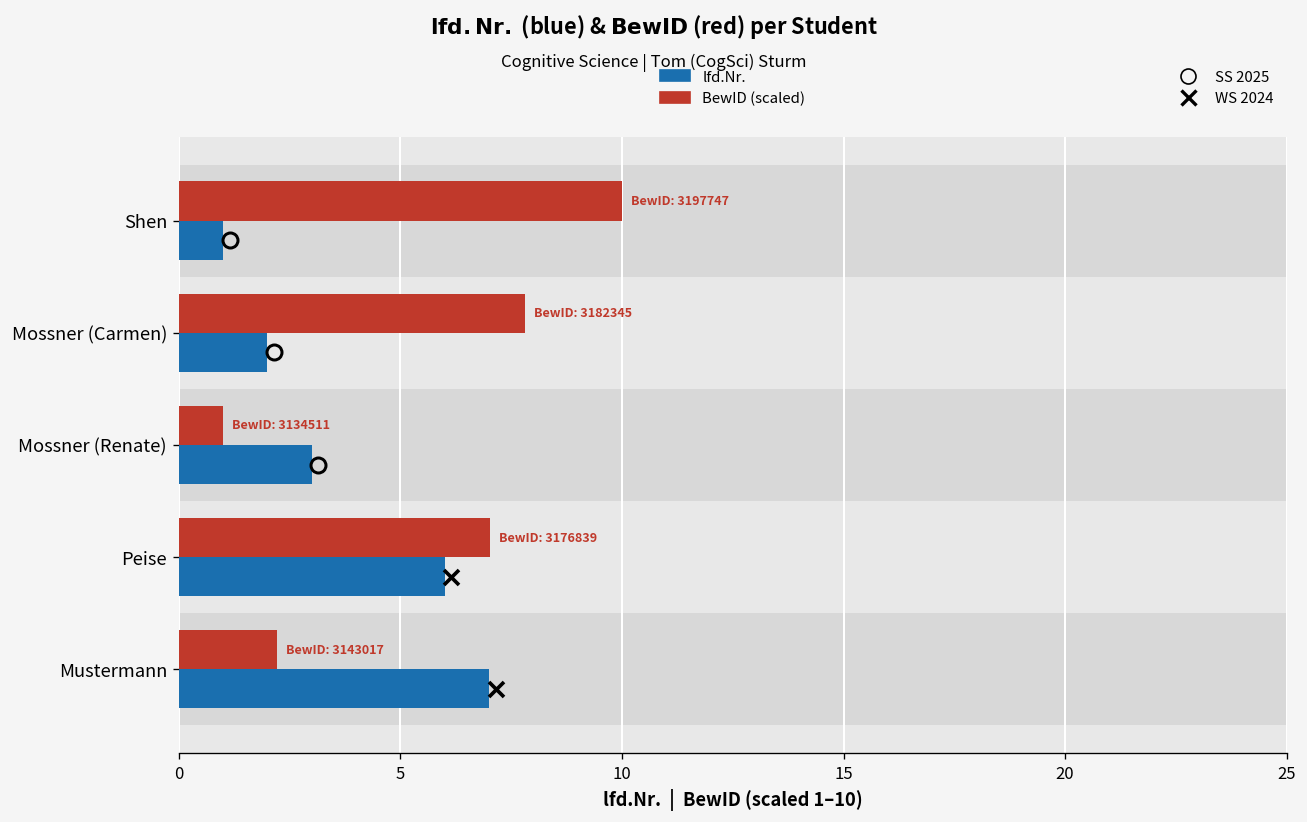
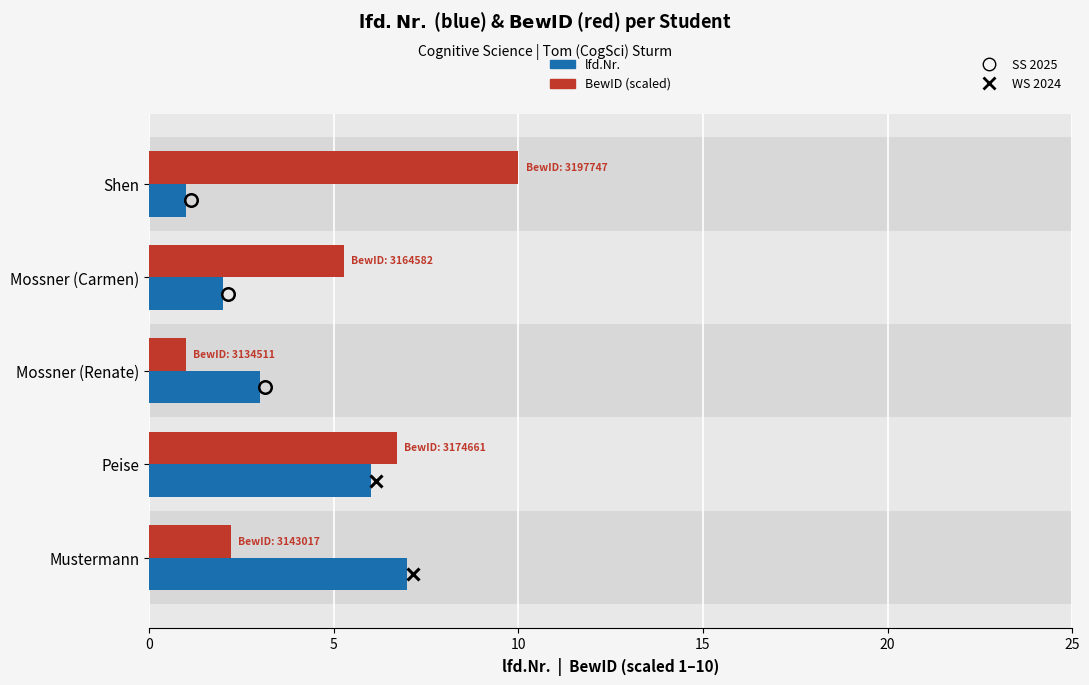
  {
    "BewID (scaled)": {
-     "Mossner (Carmen)": 3182345,
-     "Peise": 3176839
+     "Mossner (Carmen)": 3164582,
+     "Peise": 3174661
    }
  }
